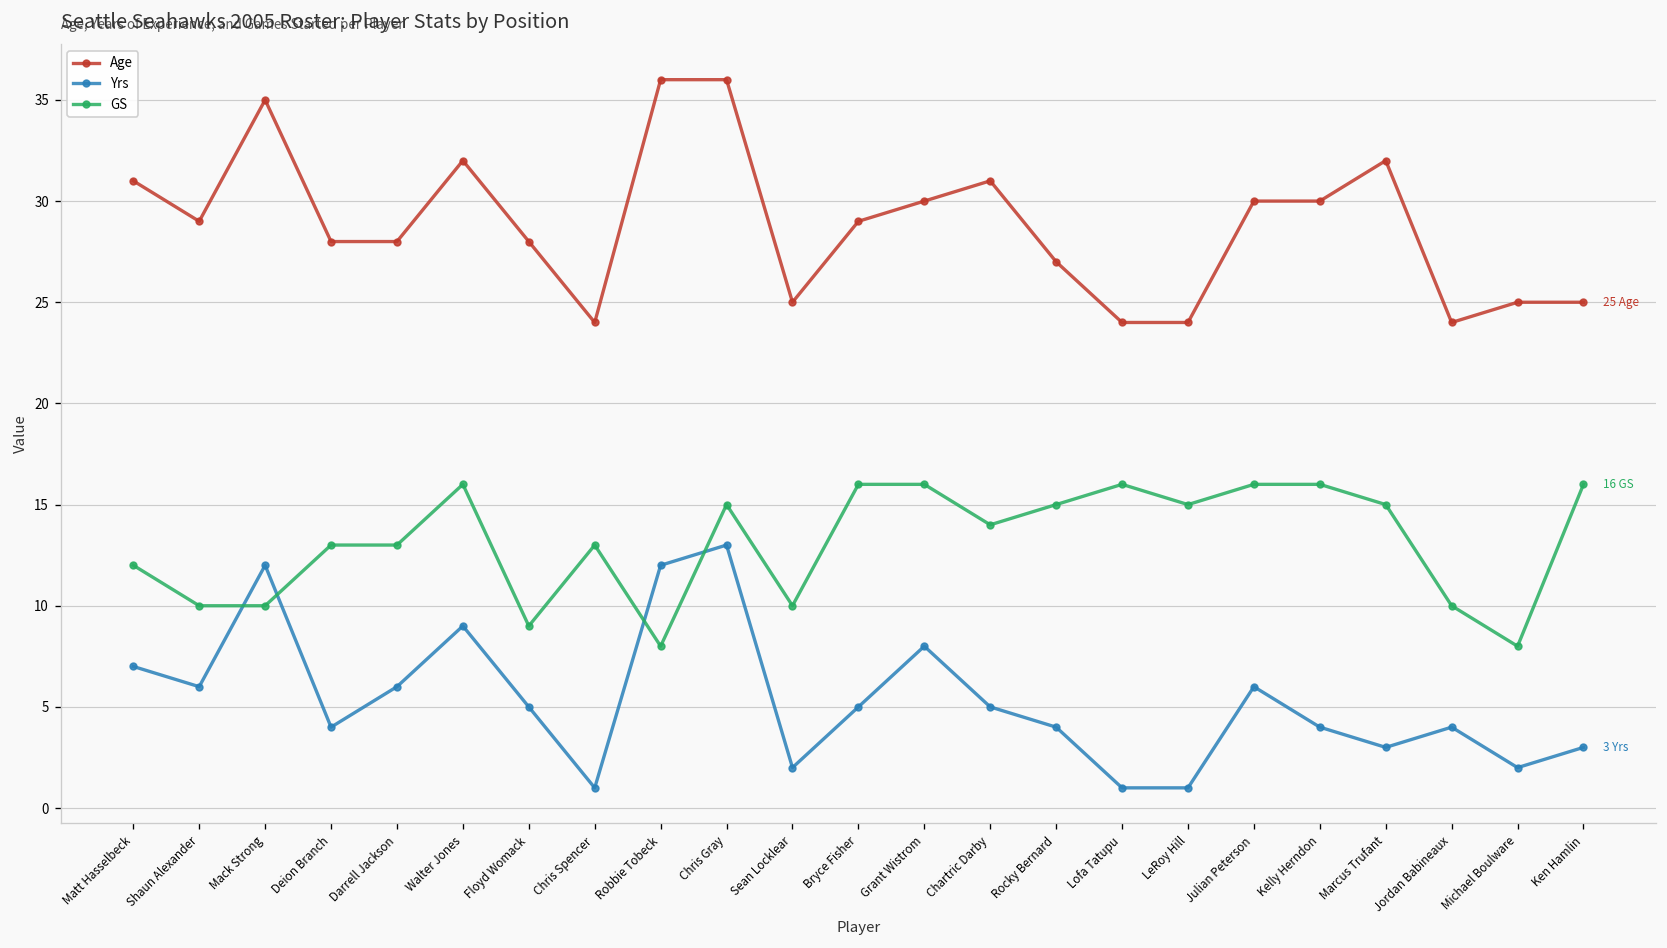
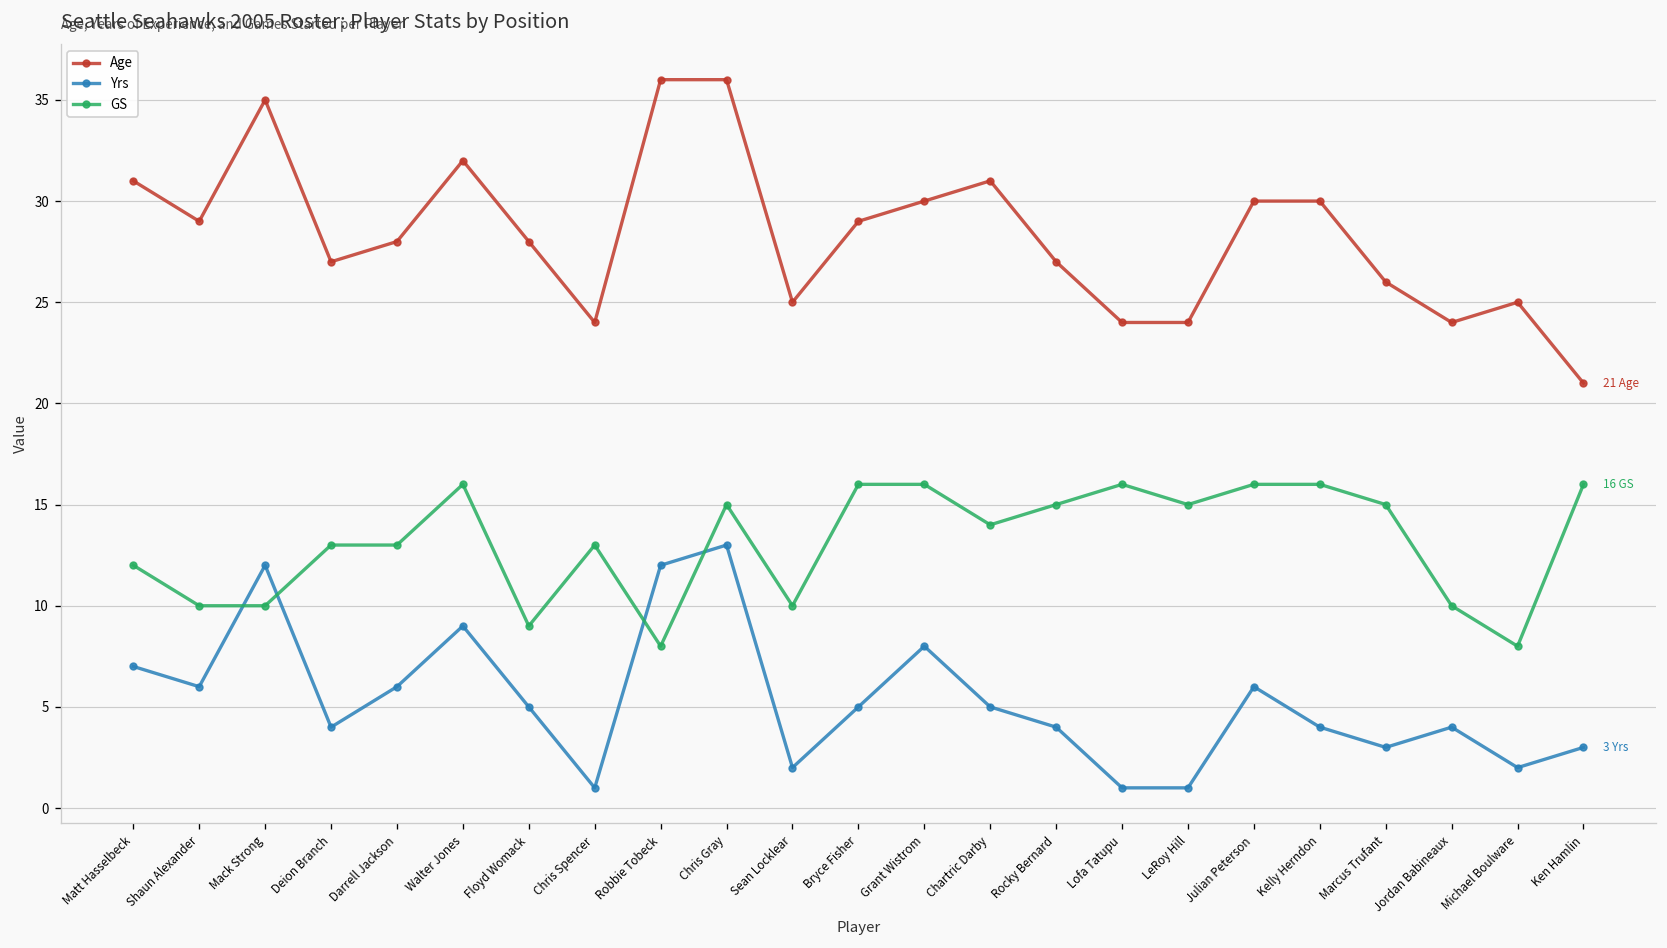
  {
    "Age": {
-     "Deion Branch": 28,
-     "Marcus Trufant": 32,
-     "Ken Hamlin": 25
+     "Deion Branch": 27,
+     "Marcus Trufant": 26,
+     "Ken Hamlin": 21
    },
    "Yrs": {
      "Ken Hamlin": 3
    },
    "GS": {
      "Ken Hamlin": 16
    }
  }
